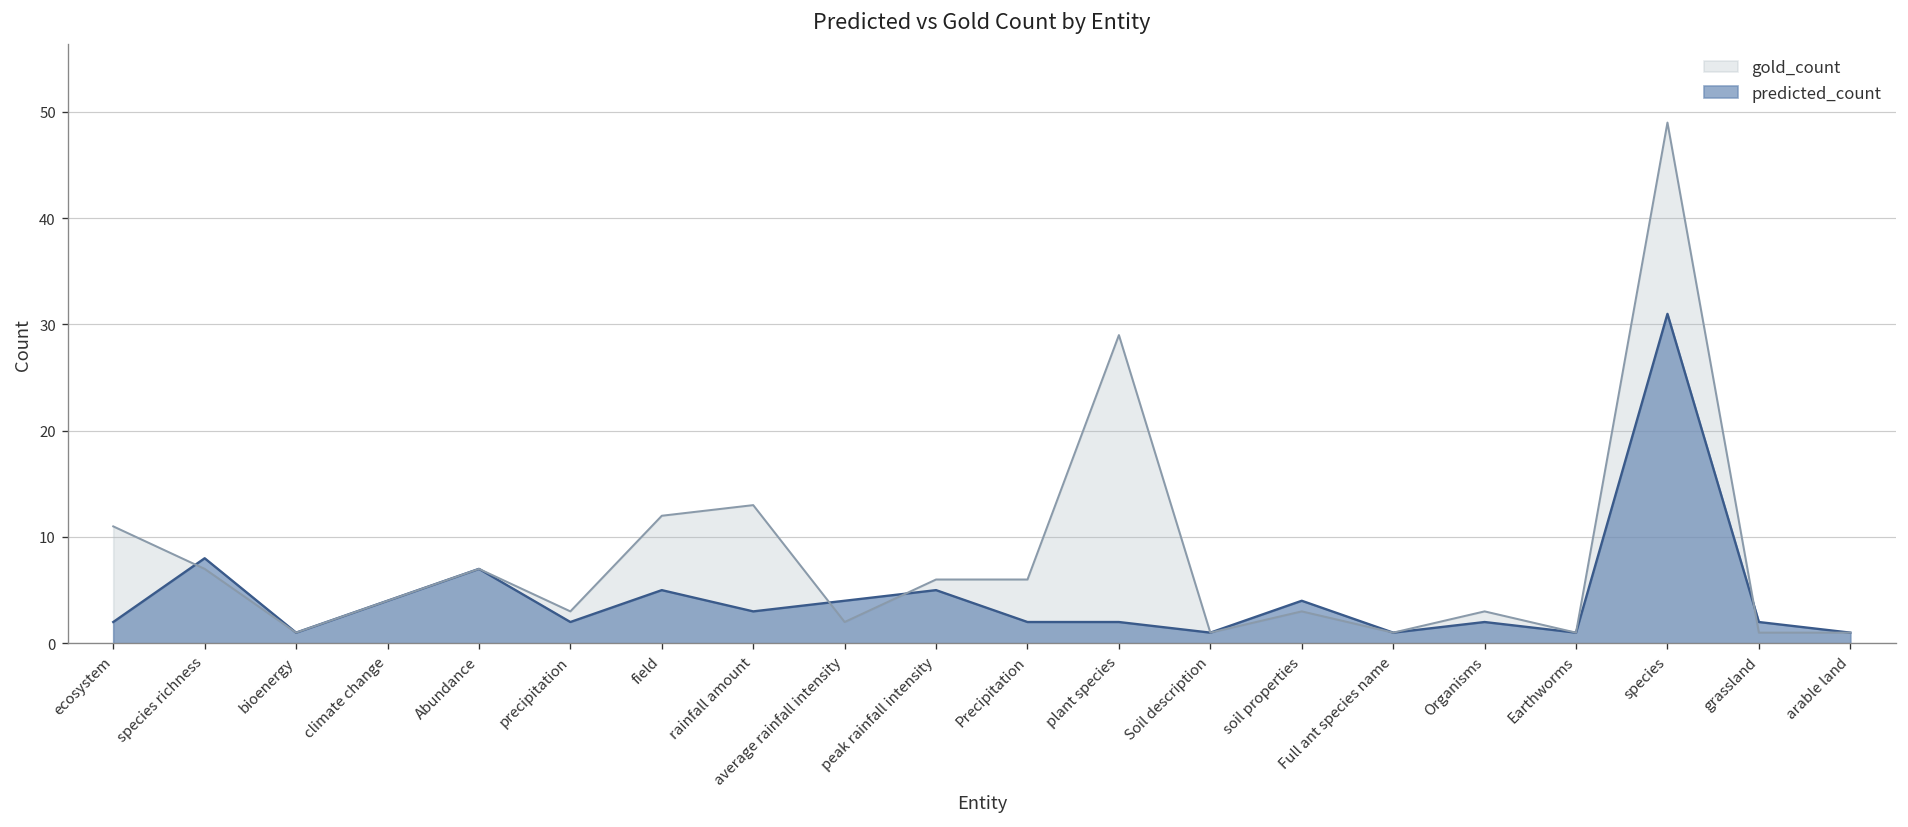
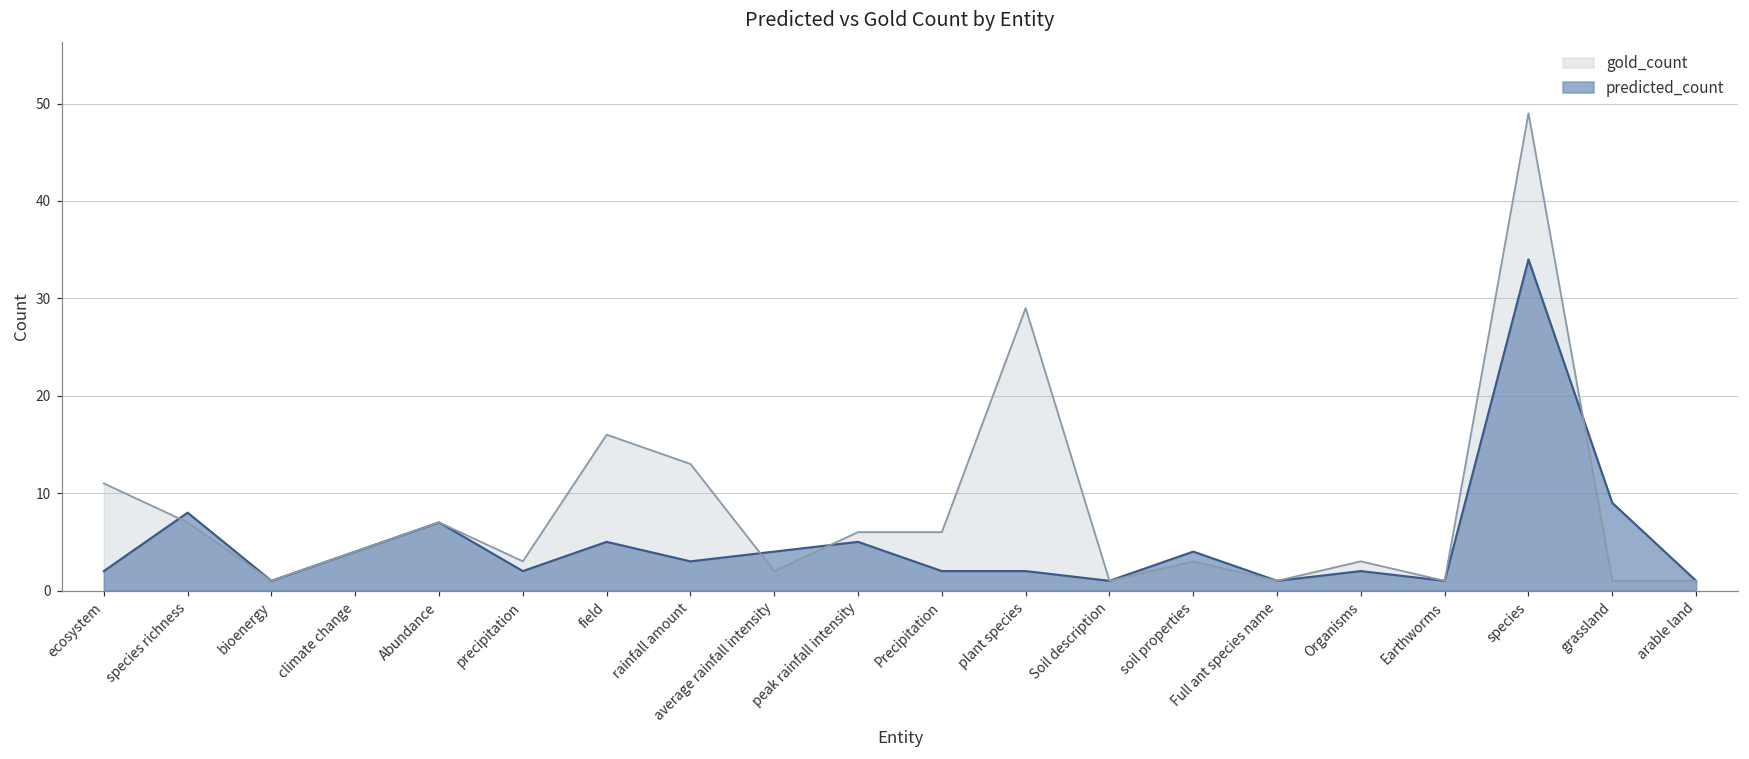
  {
    "gold_count": {
      "ecosystem": 11,
      "species richness": 7,
      "precipitation": 3,
-     "field": 12,
+     "field": 16,
      "rainfall amount": 13,
      "average rainfall intensity": 2,
      "peak rainfall intensity": 6,
      "Precipitation": 6,
      "plant species": 29,
      "soil properties": 3,
      "Organisms": 3,
      "species": 49,
      "grassland": 1
    },
    "predicted_count": {
      "ecosystem": 2,
      "species richness": 8,
      "precipitation": 2,
      "field": 5,
      "rainfall amount": 3,
      "average rainfall intensity": 4,
      "peak rainfall intensity": 5,
      "Precipitation": 2,
      "plant species": 2,
      "soil properties": 4,
      "Organisms": 2,
-     "species": 31,
-     "grassland": 2
+     "species": 34,
+     "grassland": 9
    }
  }
